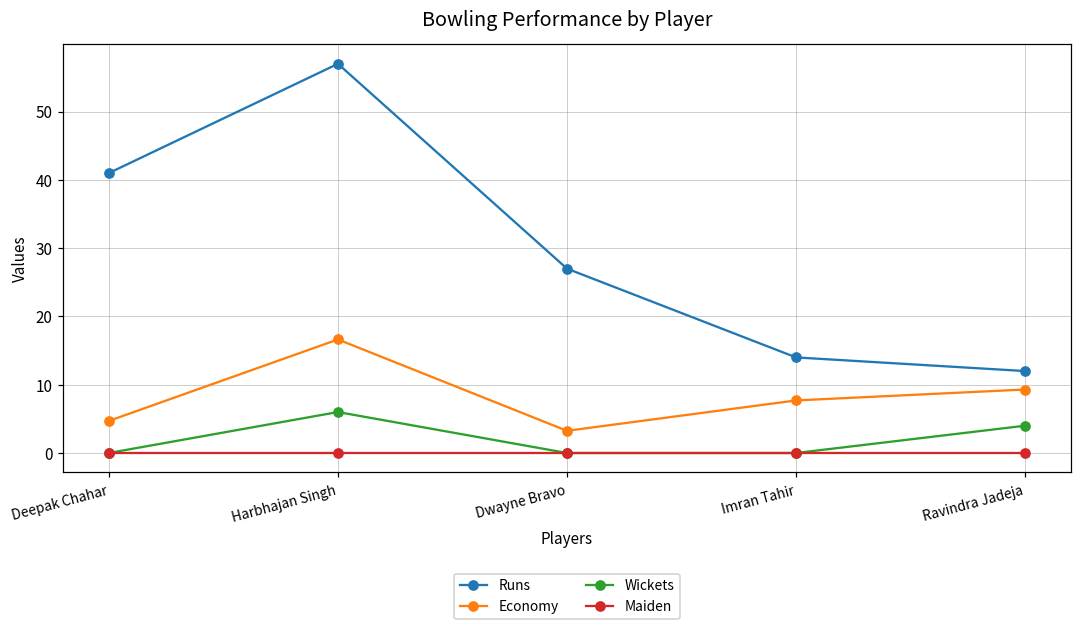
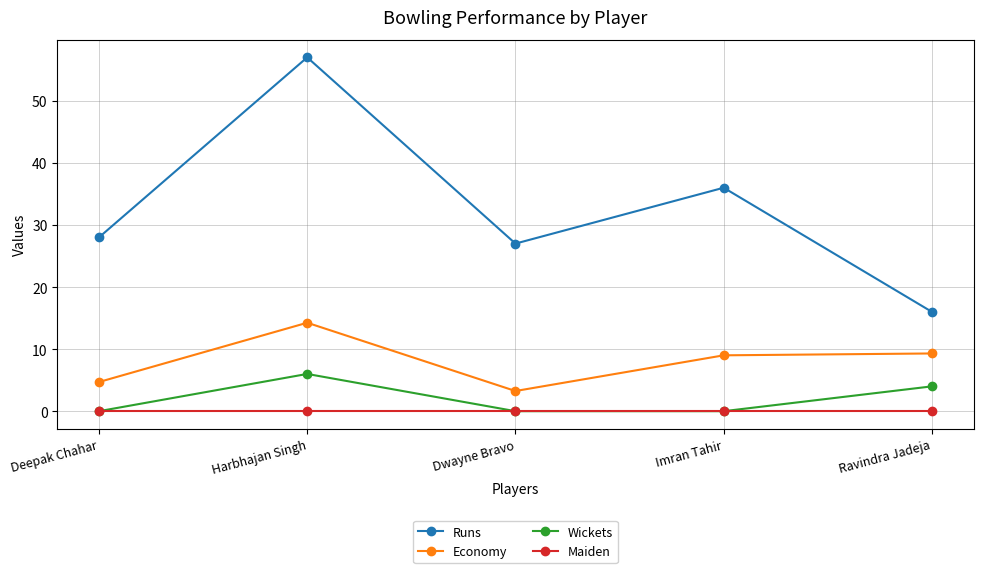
  {
    "Runs": {
-     "Deepak Chahar": 41,
+     "Deepak Chahar": 28,
      "Harbhajan Singh": 57,
      "Dwayne Bravo": 27,
-     "Imran Tahir": 14,
-     "Ravindra Jadeja": 12
+     "Imran Tahir": 36,
+     "Ravindra Jadeja": 16
    },
    "Economy": {
      "Deepak Chahar": 5,
-     "Harbhajan Singh": 17,
+     "Harbhajan Singh": 14,
      "Dwayne Bravo": 3,
-     "Imran Tahir": 8,
+     "Imran Tahir": 9,
      "Ravindra Jadeja": 9
    },
    "Wickets": {
      "Harbhajan Singh": 6,
      "Ravindra Jadeja": 4
    },
    "Maiden": {
      "Harbhajan Singh": 0,
      "Ravindra Jadeja": 0
    }
  }
